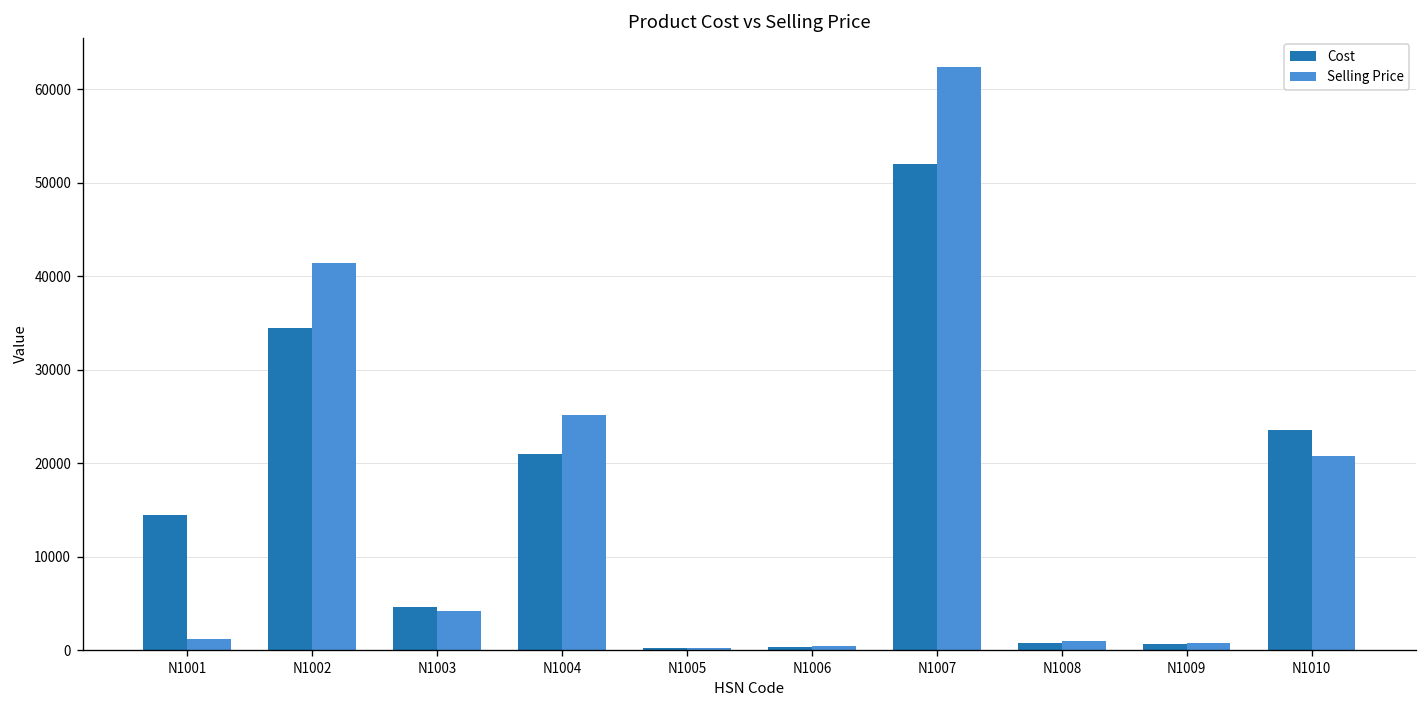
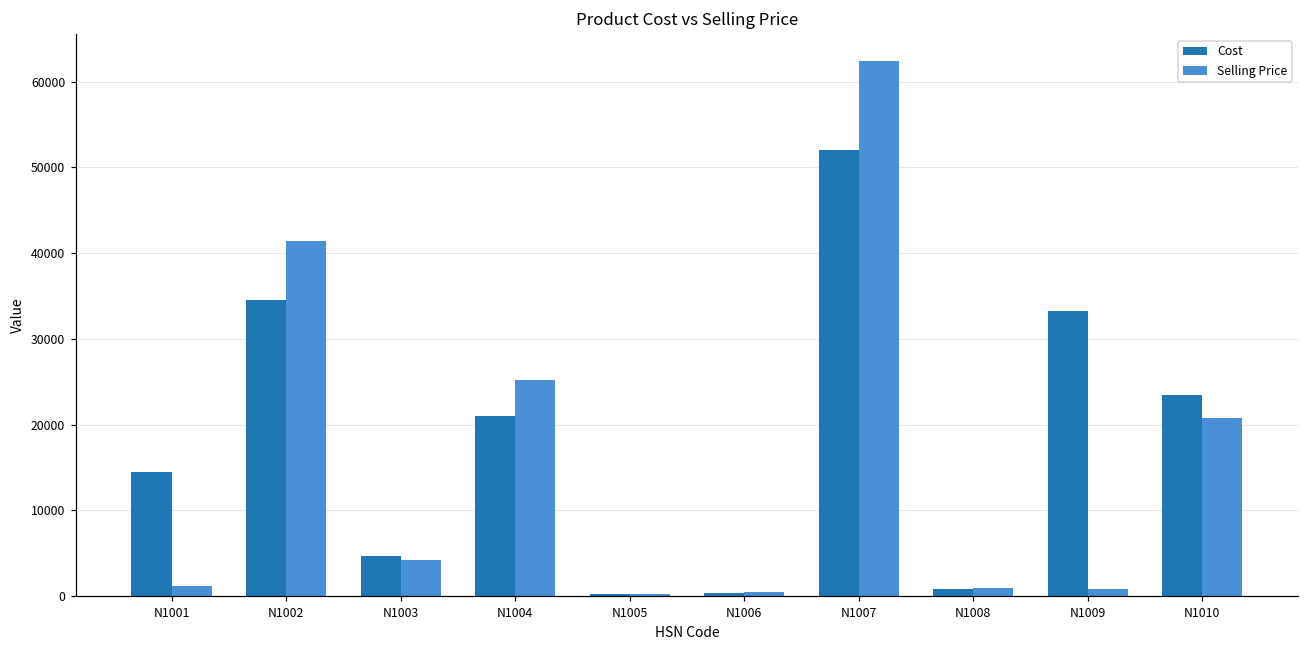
  {
    "Cost": {
      "N1001": 14000,
      "N1002": 35000,
      "N1003": 5000,
      "N1004": 21000,
      "N1006": 0,
      "N1007": 52000,
      "N1008": 1000,
-     "N1009": 1000,
+     "N1009": 33000,
      "N1010": 24000
    },
    "Selling Price": {
      "N1001": 1000,
      "N1002": 41000,
      "N1003": 4000,
      "N1004": 25000,
      "N1006": 0,
      "N1007": 62000,
      "N1008": 1000,
      "N1009": 1000,
      "N1010": 21000
    }
  }
